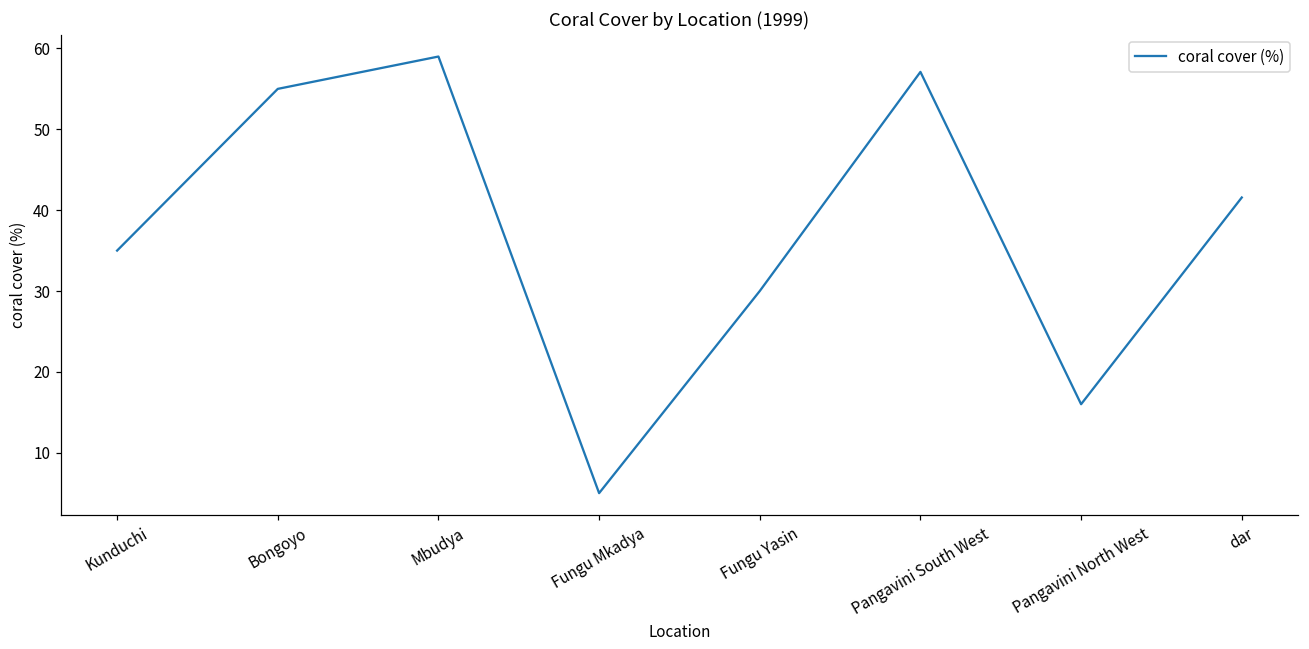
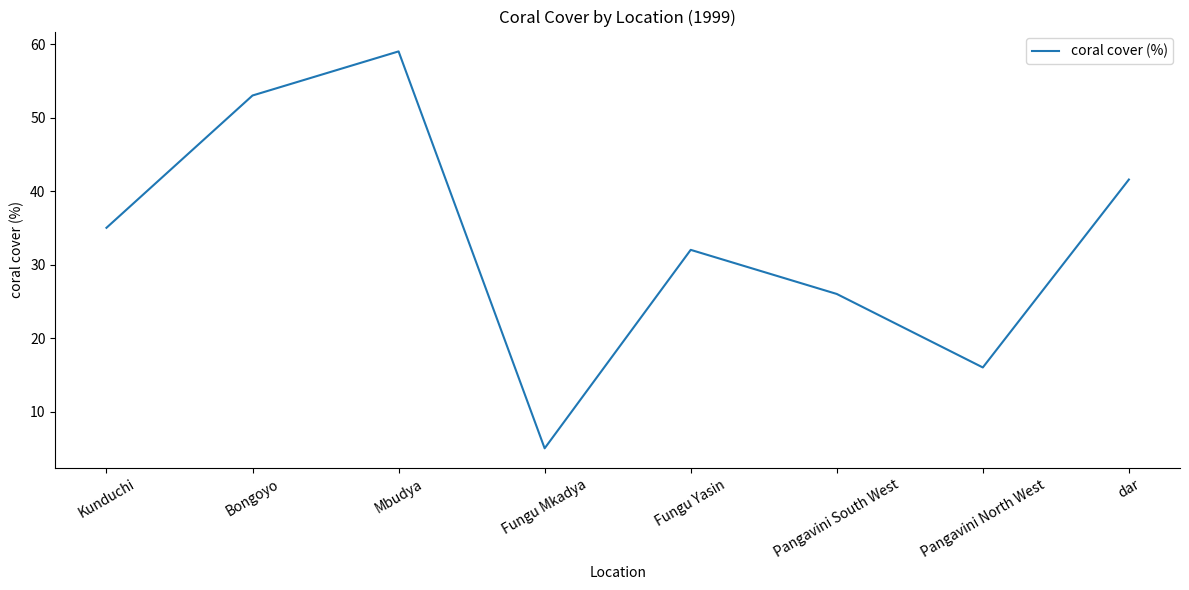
  {
    "Kunduchi": 35,
-   "Bongoyo": 55,
+   "Bongoyo": 53,
    "Mbudya": 59,
    "Fungu Mkadya": 5,
-   "Fungu Yasin": 30,
-   "Pangavini South West": 57,
+   "Fungu Yasin": 32,
+   "Pangavini South West": 26,
    "Pangavini North West": 16,
    "dar": 42
  }
